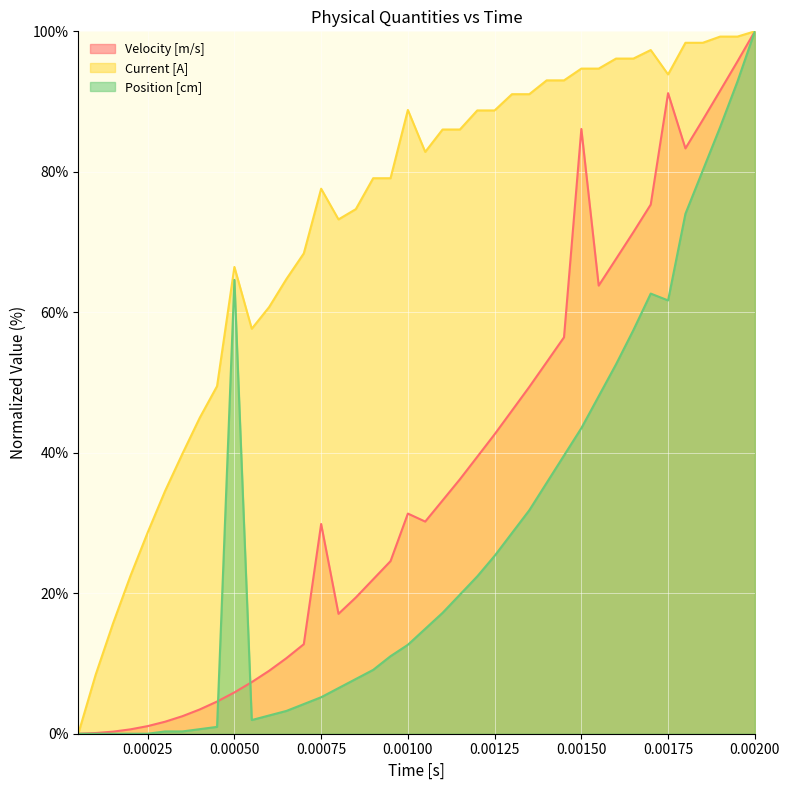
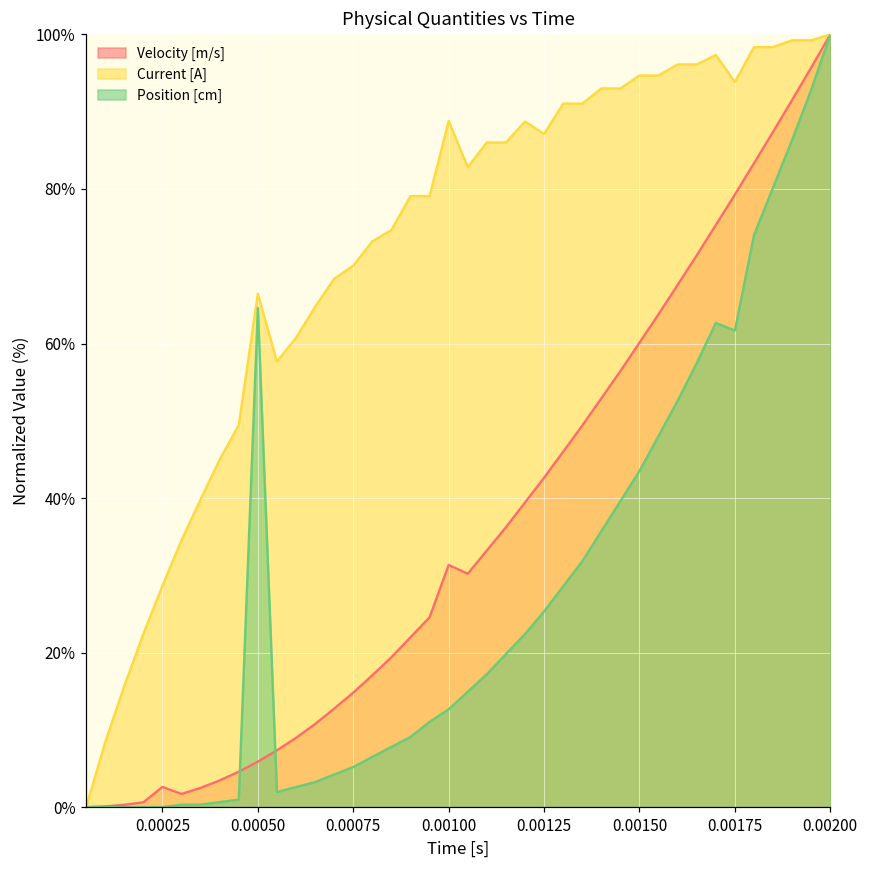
  {
    "Velocity [m/s]": {
-     "0.00025": "1%",
+     "0.00025": "3%",
      "0.00050": "6%",
-     "0.00075": "30%",
+     "0.00075": "15%",
      "0.00100": "31%",
      "0.00125": "43%",
-     "0.00150": "86%",
-     "0.00175": "91%"
+     "0.00150": "60%",
+     "0.00175": "79%"
    },
    "Current [A]": {
      "0.00025": "29%",
      "0.00050": "66%",
-     "0.00075": "78%",
+     "0.00075": "70%",
      "0.00100": "89%",
-     "0.00125": "89%",
+     "0.00125": "87%",
      "0.00150": "95%",
      "0.00175": "94%"
    },
    "Position [cm]": {
      "0.00025": "0%",
      "0.00050": "65%",
      "0.00075": "5%",
      "0.00100": "13%",
      "0.00125": "25%",
      "0.00150": "44%",
      "0.00175": "62%"
    }
  }
